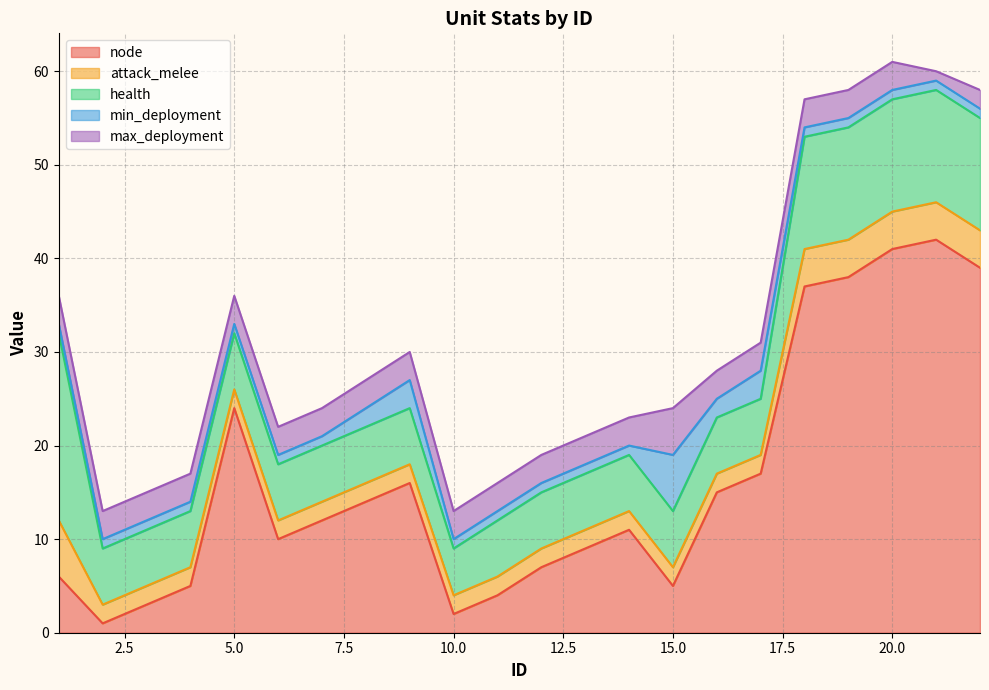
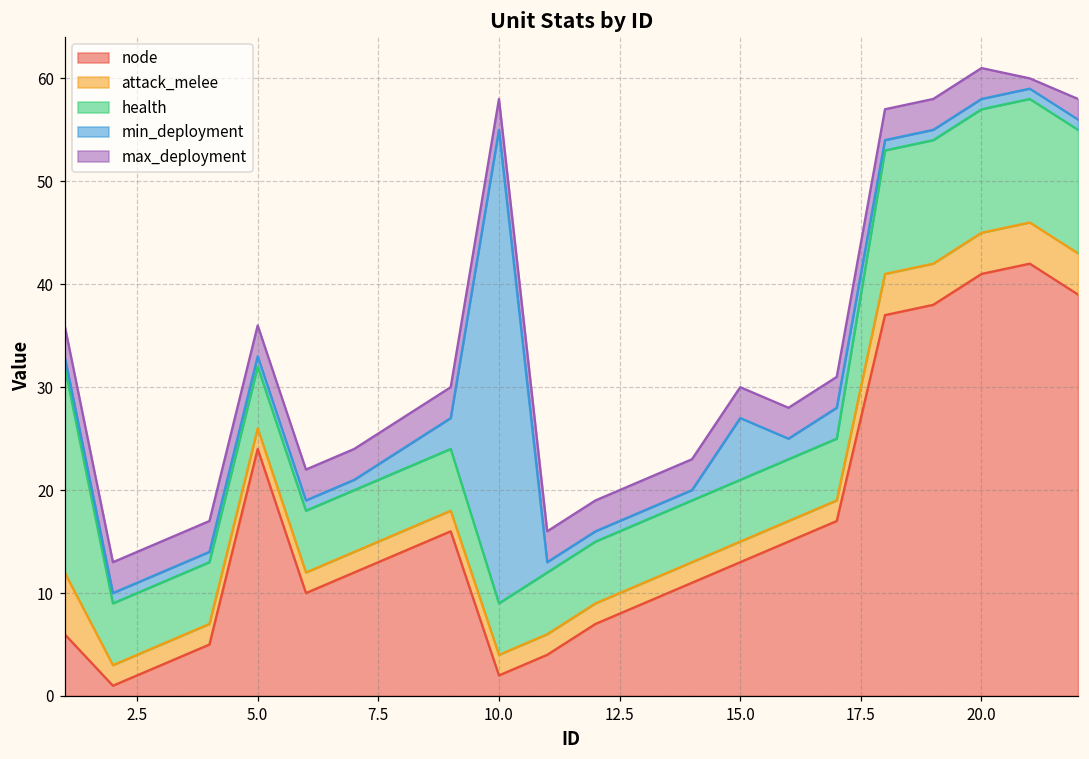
  {
    "node": {
      "5.0": 24,
      "10.0": 2,
-     "15.0": 5,
+     "15.0": 13,
      "20.0": 41
    },
    "attack_melee": {
      "5.0": 2,
      "10.0": 2,
      "15.0": 2,
      "20.0": 4
    },
    "health": {
      "5.0": 6,
      "10.0": 5,
      "15.0": 6,
      "20.0": 12
    },
    "min_deployment": {
      "5.0": 1,
-     "10.0": 1,
+     "10.0": 46,
      "15.0": 6,
      "20.0": 1
    },
    "max_deployment": {
      "5.0": 3,
      "10.0": 3,
-     "15.0": 5,
+     "15.0": 3,
      "20.0": 3
    }
  }
